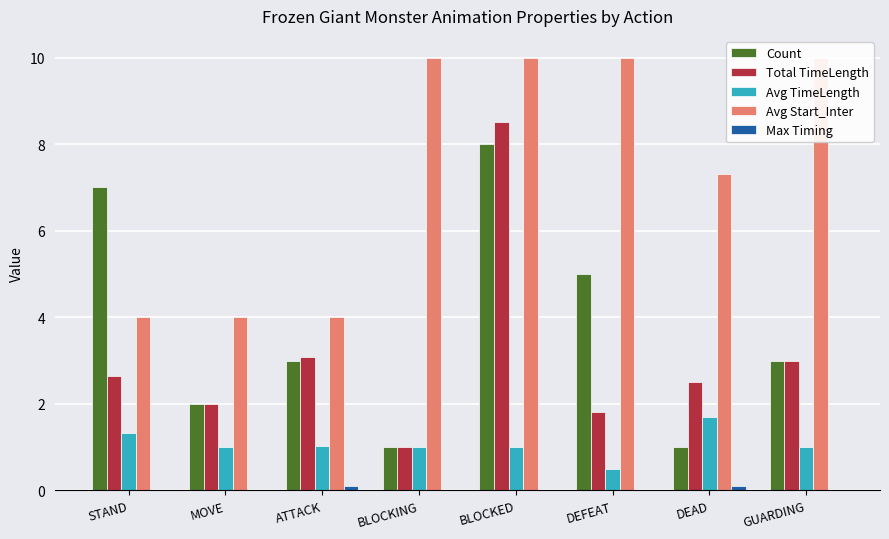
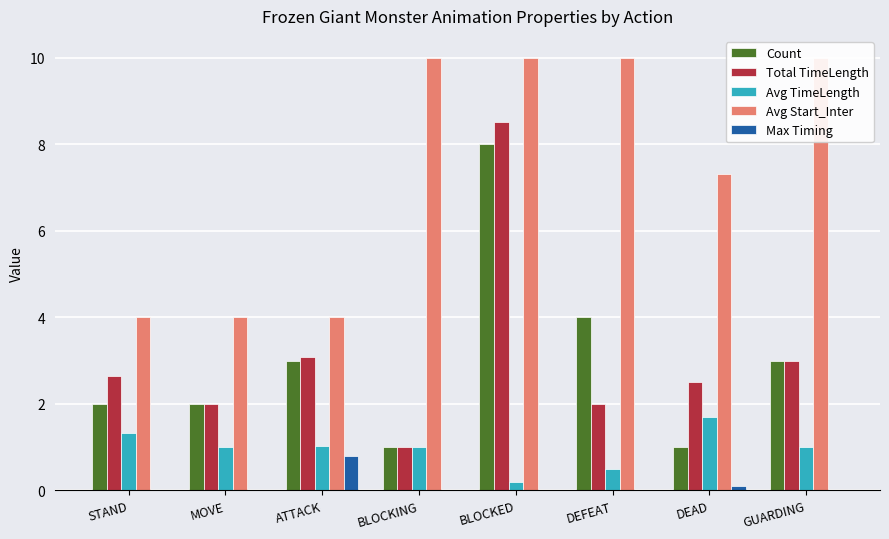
  {
    "Count": {
-     "STAND": 7,
+     "STAND": 2,
      "MOVE": 2,
      "ATTACK": 3,
      "BLOCKING": 1,
      "BLOCKED": 8,
-     "DEFEAT": 5,
+     "DEFEAT": 4,
      "DEAD": 1,
      "GUARDING": 3
    },
    "Total TimeLength": {
      "STAND": 2.7,
      "MOVE": 2.0,
      "ATTACK": 3.1,
      "BLOCKING": 1.0,
      "BLOCKED": 8.5,
-     "DEFEAT": 1.8,
+     "DEFEAT": 2.0,
      "DEAD": 2.5,
      "GUARDING": 3.0
    },
    "Avg TimeLength": {
      "STAND": 1.3,
      "MOVE": 1.0,
      "ATTACK": 1.0,
      "BLOCKING": 1.0,
-     "BLOCKED": 1.0,
+     "BLOCKED": 0.2,
      "DEFEAT": 0.5,
      "DEAD": 1.7,
      "GUARDING": 1.0
    },
    "Avg Start_Inter": {
      "STAND": 4.0,
      "MOVE": 4.0,
      "ATTACK": 4.0,
      "BLOCKING": 10.0,
      "BLOCKED": 10.0,
      "DEFEAT": 10.0,
      "DEAD": 7.3
    },
    "Max Timing": {
      "STAND": 0.0,
      "MOVE": 0.0,
-     "ATTACK": 0.1,
+     "ATTACK": 0.8,
      "BLOCKING": 0.0,
      "BLOCKED": 0.0,
      "DEFEAT": 0.0,
      "DEAD": 0.1,
      "GUARDING": 0.0
    }
  }
